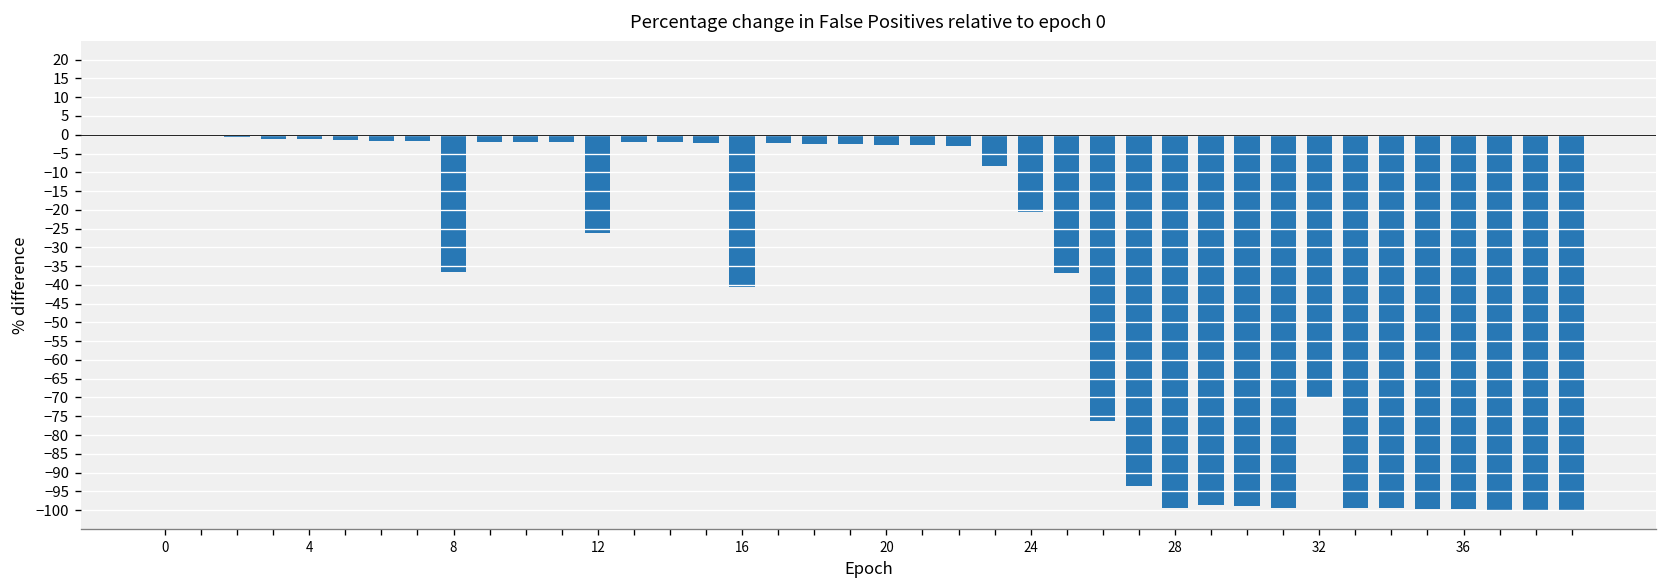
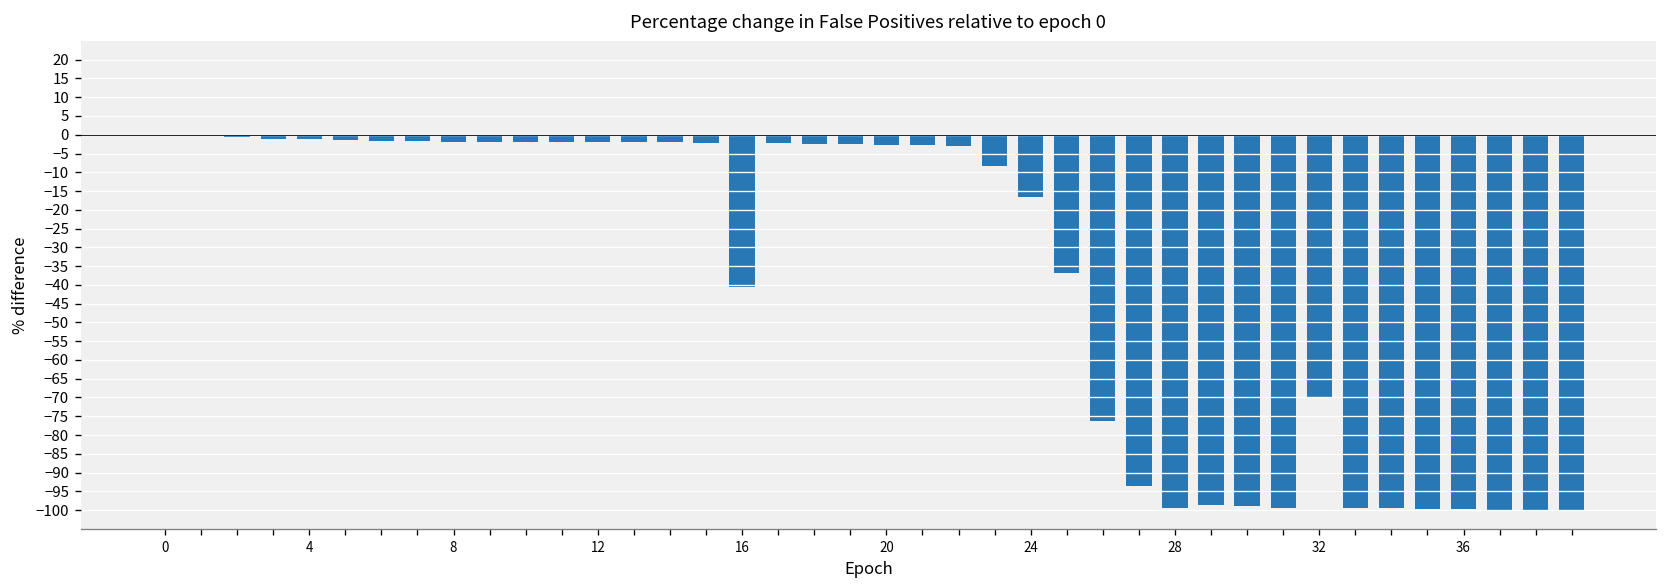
  {
    "0": 0,
    "4": -1,
-   "8": -37,
-   "12": -26,
+   "8": -2,
+   "12": -2,
    "16": -41,
    "20": -3,
-   "24": -21,
+   "24": -17,
    "28": -99,
    "32": -70,
    "36": -100
  }
